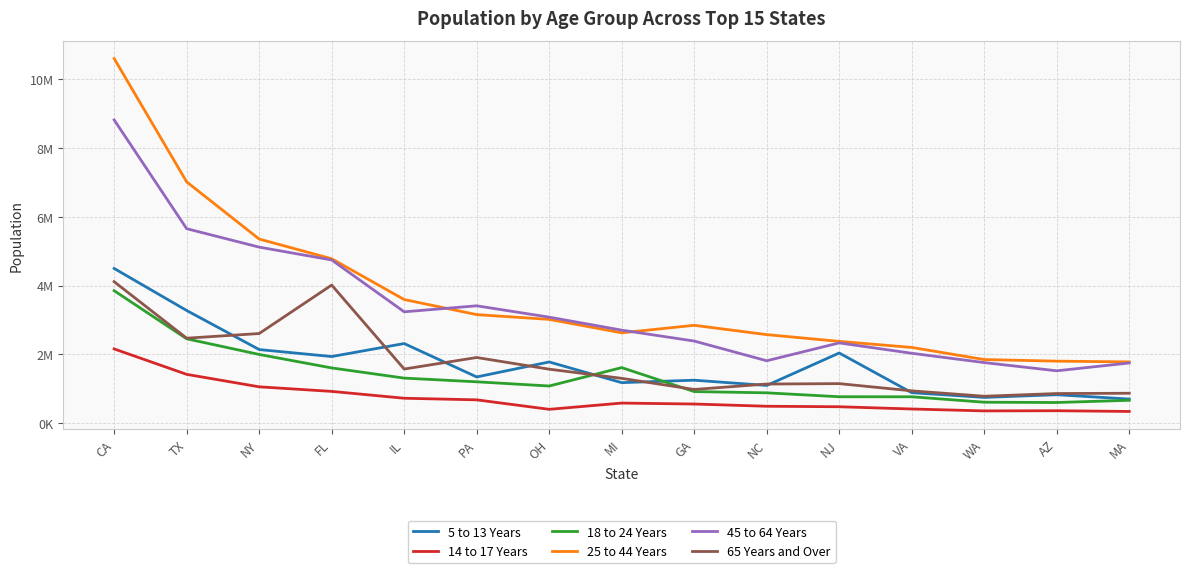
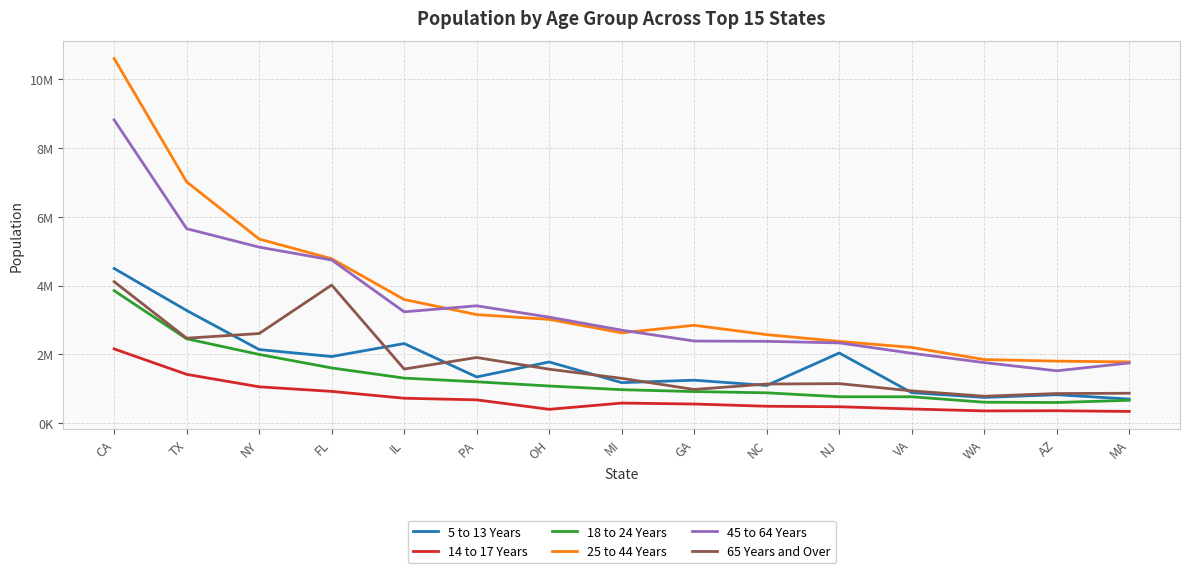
  {
    "5 to 13 Years": {
      "CA": 4500000,
      "TX": 3300000,
      "NY": 2100000,
      "FL": 1900000,
      "IL": 2300000,
      "PA": 1300000,
      "OH": 1800000,
      "MI": 1200000,
      "GA": 1300000,
      "NJ": 2000000
    },
    "14 to 17 Years": {
      "CA": 2200000,
      "TX": 1400000,
      "NY": 1100000,
      "FL": 900000,
      "IL": 700000,
      "PA": 700000,
      "OH": 400000,
      "MI": 600000,
      "GA": 600000,
      "NC": 500000,
      "NJ": 500000,
      "VA": 400000,
      "WA": 400000,
      "AZ": 400000,
      "MA": 300000
    },
    "18 to 24 Years": {
      "CA": 3900000,
      "NY": 2000000,
      "FL": 1600000,
      "IL": 1300000,
      "PA": 1200000,
      "OH": 1100000,
-     "MI": 1600000,
+     "MI": 1000000,
      "NC": 900000,
      "NJ": 800000,
      "VA": 800000,
      "WA": 600000,
      "AZ": 600000
    },
    "25 to 44 Years": {
      "CA": 10600000,
      "TX": 7000000,
      "NY": 5400000,
      "IL": 3600000,
      "PA": 3200000,
      "MI": 2600000,
      "GA": 2800000,
      "NC": 2600000,
      "VA": 2200000,
      "WA": 1900000,
      "AZ": 1800000
    },
    "45 to 64 Years": {
      "CA": 8800000,
      "TX": 5700000,
      "NY": 5100000,
      "IL": 3200000,
      "PA": 3400000,
      "MI": 2700000,
      "GA": 2400000,
-     "NC": 1800000,
+     "NC": 2400000,
      "VA": 2000000,
      "WA": 1800000,
      "AZ": 1500000
    },
    "65 Years and Over": {
      "CA": 4100000,
      "NY": 2600000,
      "FL": 4000000,
      "IL": 1600000,
      "PA": 1900000,
      "OH": 1600000,
      "MI": 1300000,
      "NJ": 1200000,
      "MA": 900000
    }
  }
